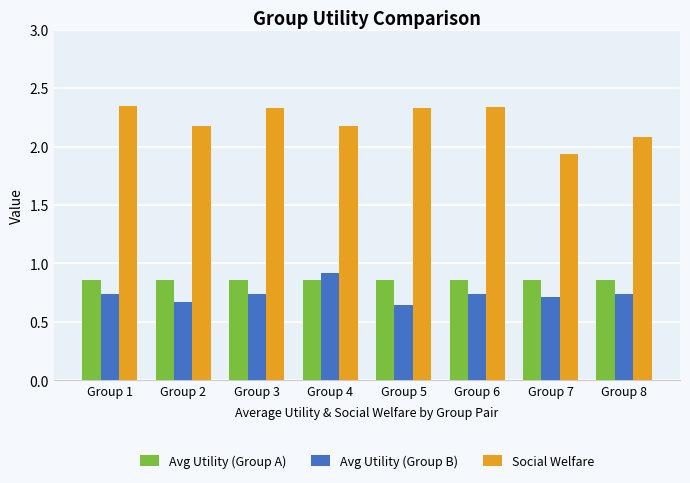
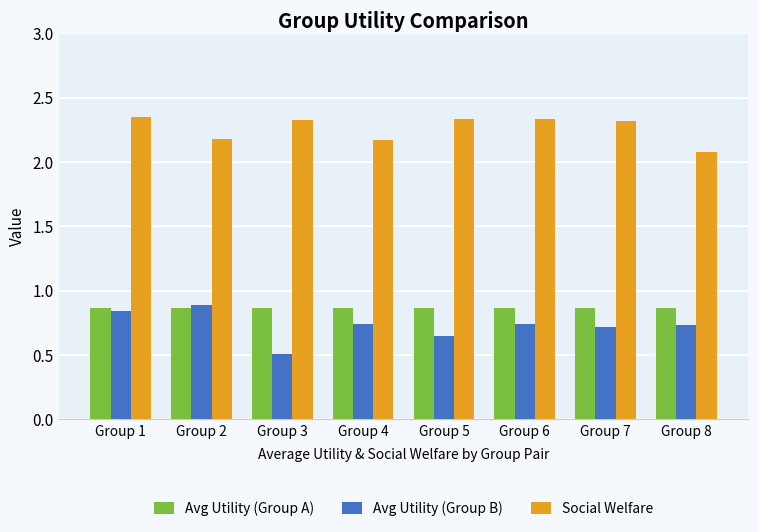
  {
    "Avg Utility (Group A)": {
      "Group 1": 0.86,
      "Group 2": 0.86,
      "Group 3": 0.86,
      "Group 4": 0.86,
      "Group 5": 0.86,
      "Group 6": 0.86,
      "Group 7": 0.86,
      "Group 8": 0.86
    },
    "Avg Utility (Group B)": {
-     "Group 1": 0.74,
-     "Group 2": 0.67,
-     "Group 3": 0.74,
-     "Group 4": 0.92,
+     "Group 1": 0.84,
+     "Group 2": 0.89,
+     "Group 3": 0.51,
+     "Group 4": 0.74,
      "Group 5": 0.65,
      "Group 6": 0.74,
      "Group 7": 0.71,
      "Group 8": 0.74
    },
    "Social Welfare": {
      "Group 1": 2.35,
      "Group 2": 2.18,
      "Group 3": 2.33,
      "Group 4": 2.17,
      "Group 5": 2.33,
      "Group 6": 2.34,
-     "Group 7": 1.94,
+     "Group 7": 2.32,
      "Group 8": 2.08
    }
  }
